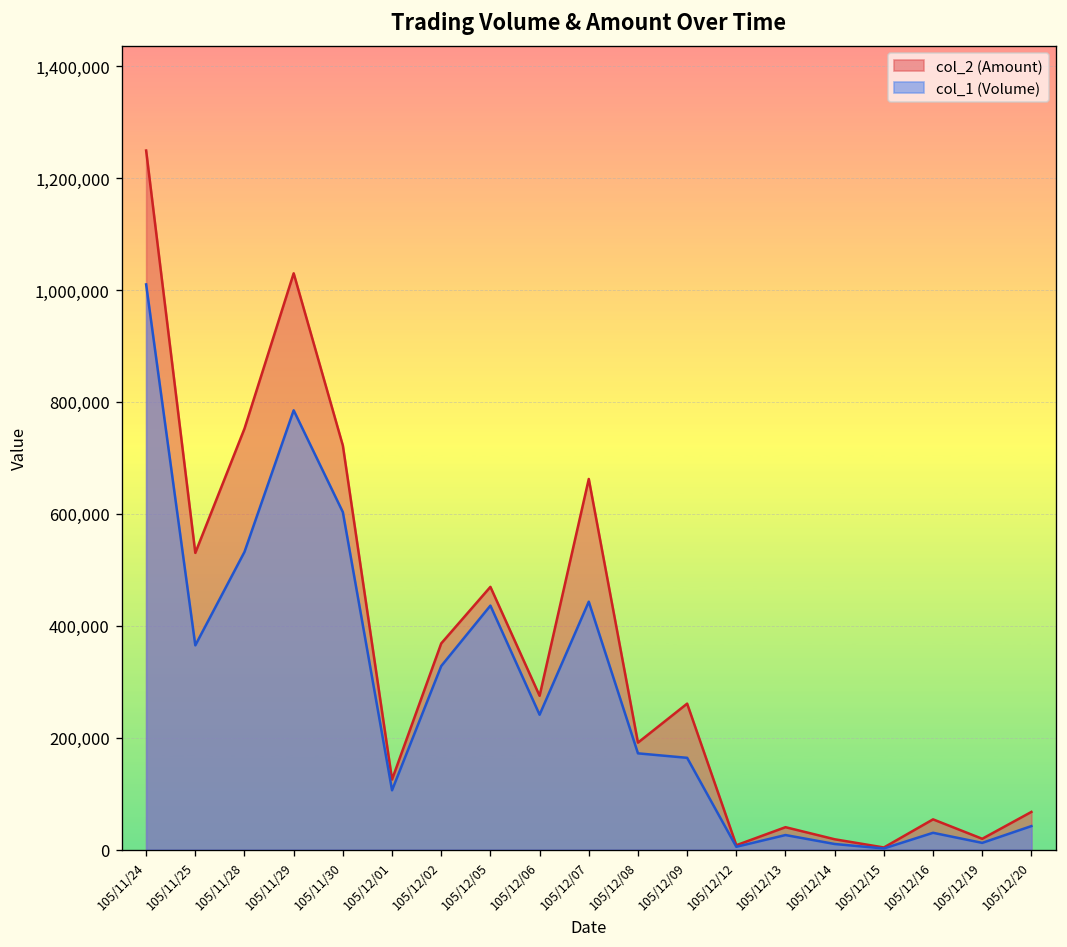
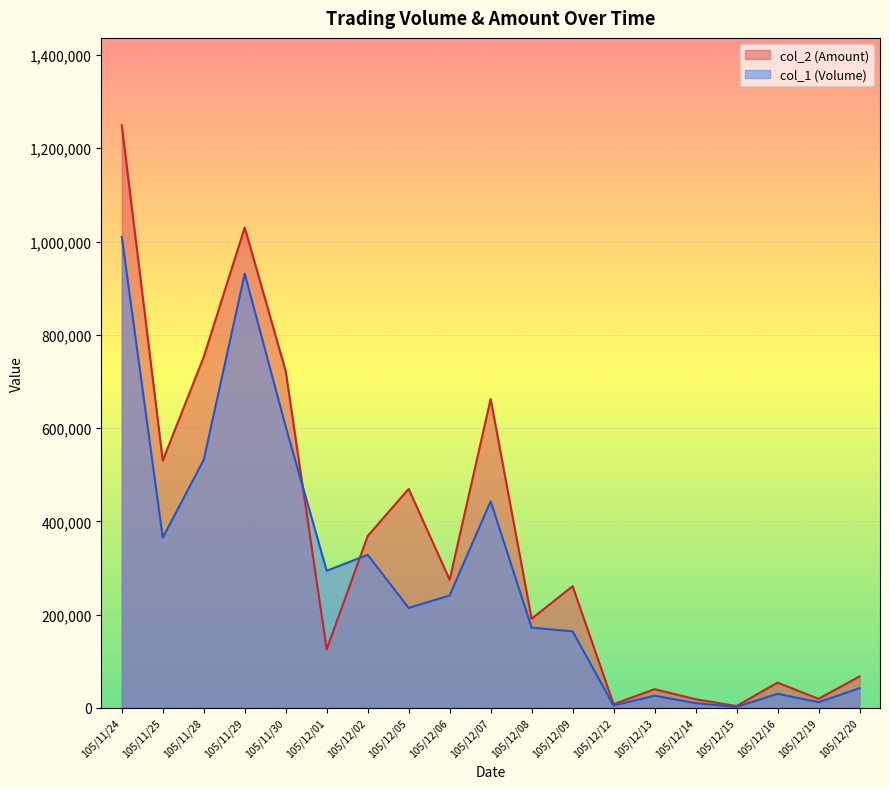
  {
    "col_2 (Amount)": {
      "105/11/24": "1,250,000",
      "105/11/25": "530,000",
      "105/11/28": "750,000",
      "105/11/29": "1,030,000",
      "105/11/30": "720,000",
      "105/12/01": "130,000",
      "105/12/02": "370,000",
      "105/12/05": "470,000",
      "105/12/06": "270,000",
      "105/12/07": "660,000",
      "105/12/08": "190,000",
      "105/12/09": "260,000",
      "105/12/13": "40,000",
      "105/12/14": "20,000",
      "105/12/16": "50,000",
      "105/12/19": "20,000",
      "105/12/20": "70,000"
    },
    "col_1 (Volume)": {
      "105/11/24": "1,010,000",
      "105/11/25": "370,000",
      "105/11/28": "530,000",
-     "105/11/29": "790,000",
+     "105/11/29": "930,000",
      "105/11/30": "600,000",
-     "105/12/01": "110,000",
+     "105/12/01": "290,000",
      "105/12/02": "330,000",
-     "105/12/05": "440,000",
+     "105/12/05": "210,000",
      "105/12/06": "240,000",
      "105/12/07": "440,000",
      "105/12/08": "170,000",
      "105/12/09": "160,000",
      "105/12/13": "30,000",
      "105/12/14": "10,000",
      "105/12/16": "30,000",
      "105/12/19": "10,000",
      "105/12/20": "40,000"
    }
  }
